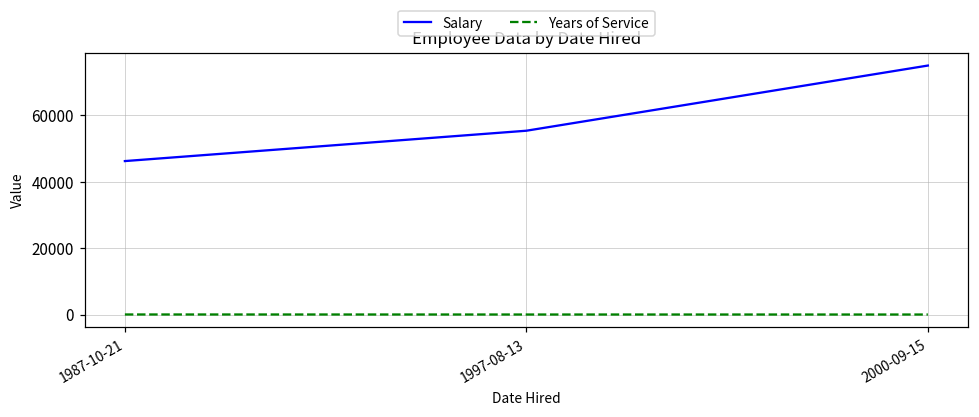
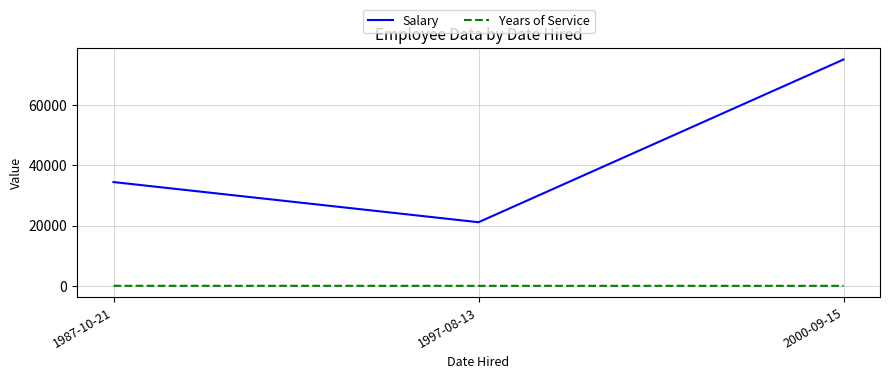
  {
    "Salary": {
-     "1987-10-21": 46000,
-     "1997-08-13": 55000,
+     "1987-10-21": 34000,
+     "1997-08-13": 21000,
      "2000-09-15": 75000
    },
    "Years of Service": {
      "1987-10-21": 0,
      "1997-08-13": 0,
      "2000-09-15": 0
    }
  }
